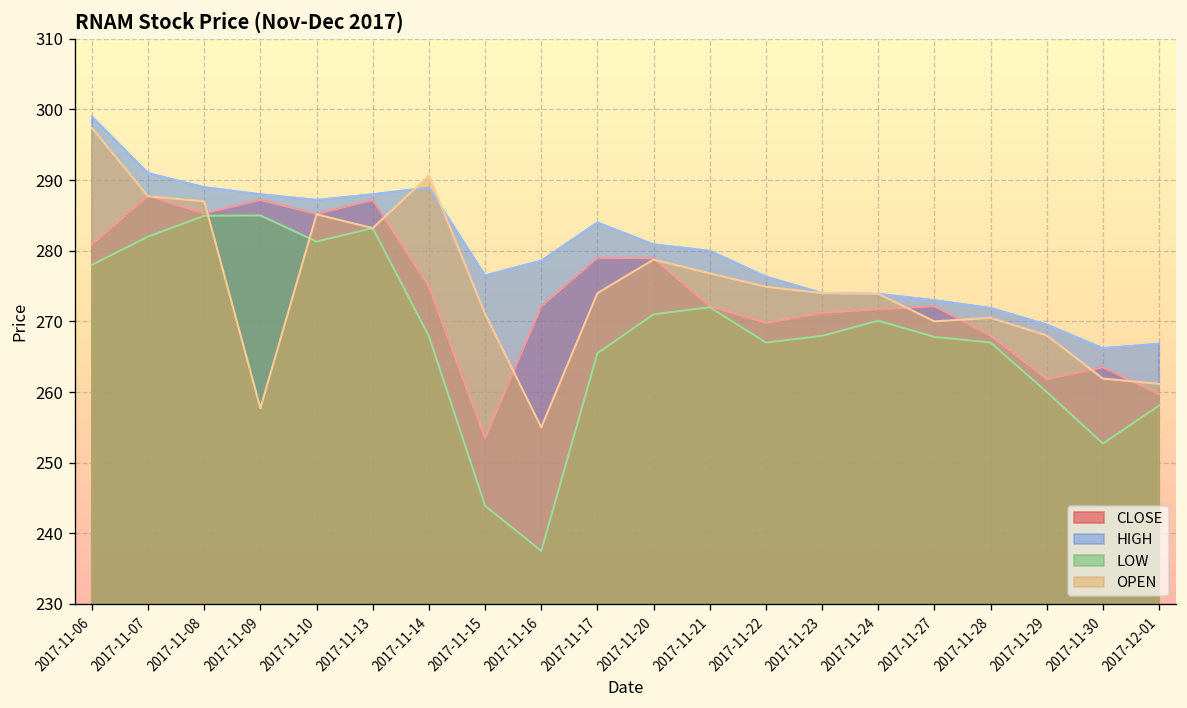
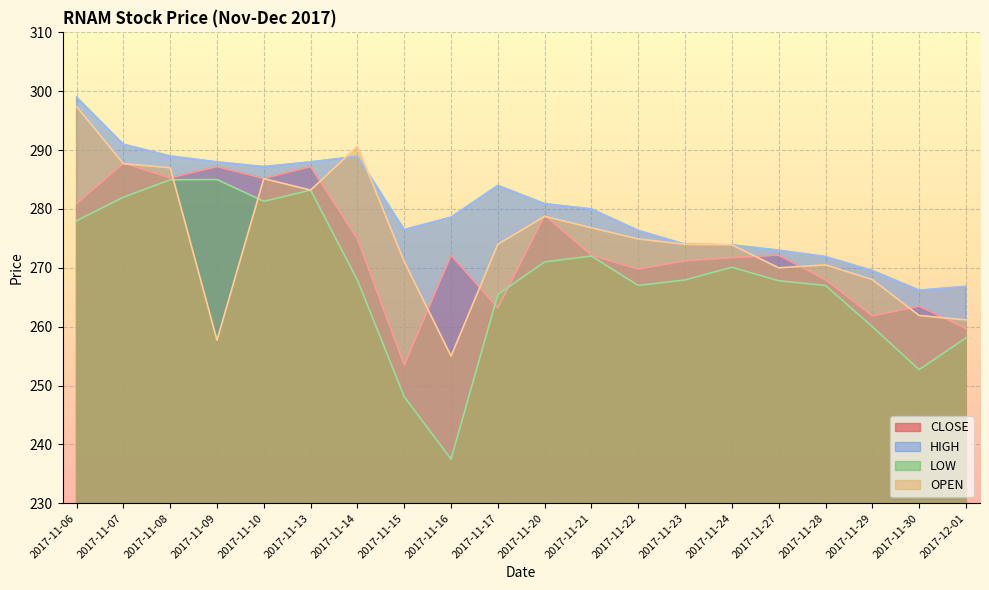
  {
    "CLOSE": {
      "2017-11-06": 281,
      "2017-11-09": 287,
      "2017-11-13": 287,
      "2017-11-14": 275,
      "2017-11-15": 254,
      "2017-11-16": 272,
-     "2017-11-17": 279,
+     "2017-11-17": 263,
      "2017-11-22": 270,
      "2017-11-23": 271,
      "2017-11-24": 272,
      "2017-11-27": 272,
      "2017-11-28": 268,
      "2017-11-29": 262,
      "2017-11-30": 264,
      "2017-12-01": 260
    },
    "HIGH": {
      "2017-11-06": 299,
      "2017-11-07": 291,
      "2017-11-08": 289,
      "2017-11-09": 288,
      "2017-11-10": 287,
      "2017-11-13": 288,
      "2017-11-14": 289,
      "2017-11-15": 277,
      "2017-11-16": 279,
      "2017-11-17": 284,
      "2017-11-20": 281,
      "2017-11-21": 280,
      "2017-11-22": 276,
      "2017-11-27": 273,
      "2017-11-28": 272,
      "2017-11-29": 270,
      "2017-11-30": 266,
      "2017-12-01": 267
    },
    "LOW": {
      "2017-11-06": 278,
      "2017-11-07": 282,
      "2017-11-09": 285,
      "2017-11-10": 281,
      "2017-11-14": 268,
-     "2017-11-15": 244,
+     "2017-11-15": 248,
      "2017-11-16": 238,
      "2017-11-17": 266,
      "2017-11-20": 271,
      "2017-11-22": 267,
      "2017-11-23": 268,
      "2017-11-24": 270,
      "2017-11-27": 268,
      "2017-11-28": 267,
      "2017-11-29": 260,
      "2017-11-30": 253,
      "2017-12-01": 258
    },
    "OPEN": {
      "2017-11-06": 297,
      "2017-11-08": 287,
      "2017-11-09": 258,
      "2017-11-14": 291,
      "2017-11-15": 271,
      "2017-11-16": 255,
      "2017-11-17": 274,
      "2017-11-21": 277,
      "2017-11-22": 275,
      "2017-11-27": 270,
      "2017-11-28": 271,
      "2017-11-29": 268,
      "2017-11-30": 262,
      "2017-12-01": 261
    }
  }
